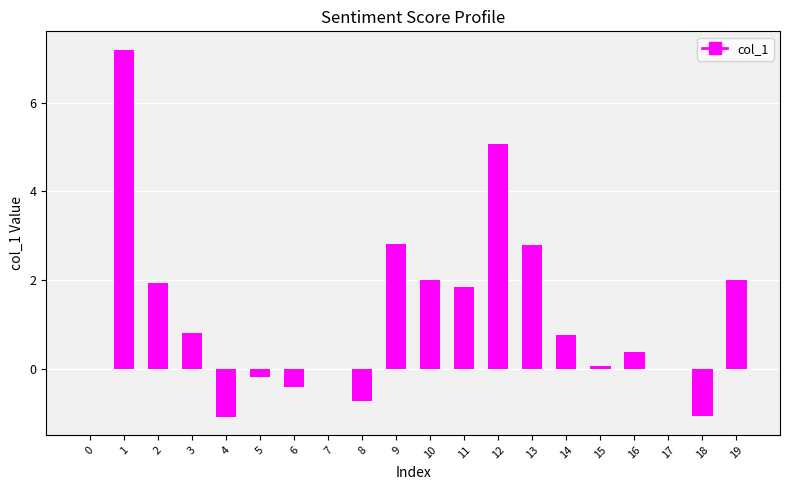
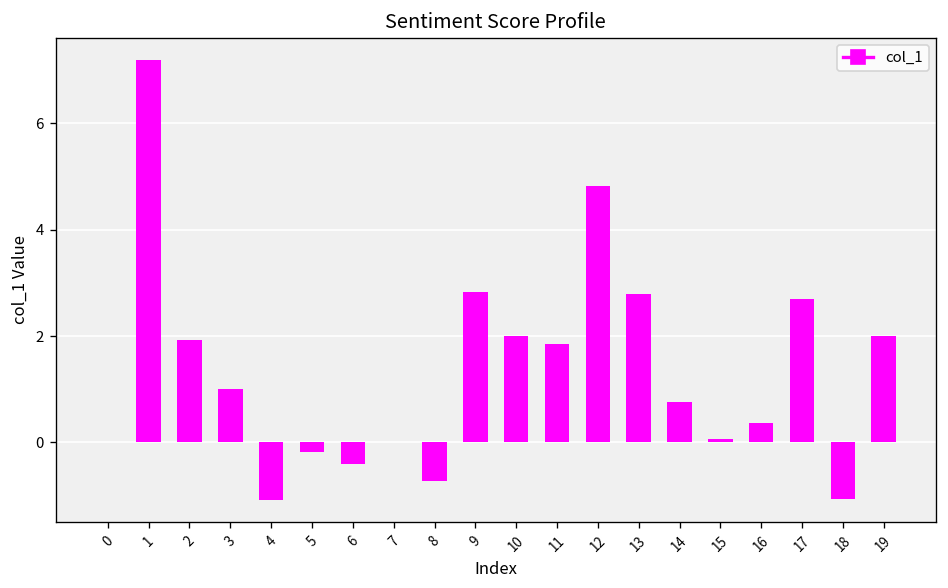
  {
    "0": 0.0,
    "1": 7.2,
    "2": 1.9,
-   "3": 0.8,
+   "3": 1.0,
    "4": -1.1,
    "5": -0.2,
    "6": -0.4,
    "7": 0.0,
    "8": -0.7,
    "9": 2.8,
    "10": 2.0,
    "11": 1.9,
-   "12": 5.1,
+   "12": 4.8,
    "13": 2.8,
    "14": 0.8,
    "15": 0.1,
    "16": 0.4,
-   "17": 0.0,
+   "17": 2.7,
    "18": -1.1,
    "19": 2.0
  }
